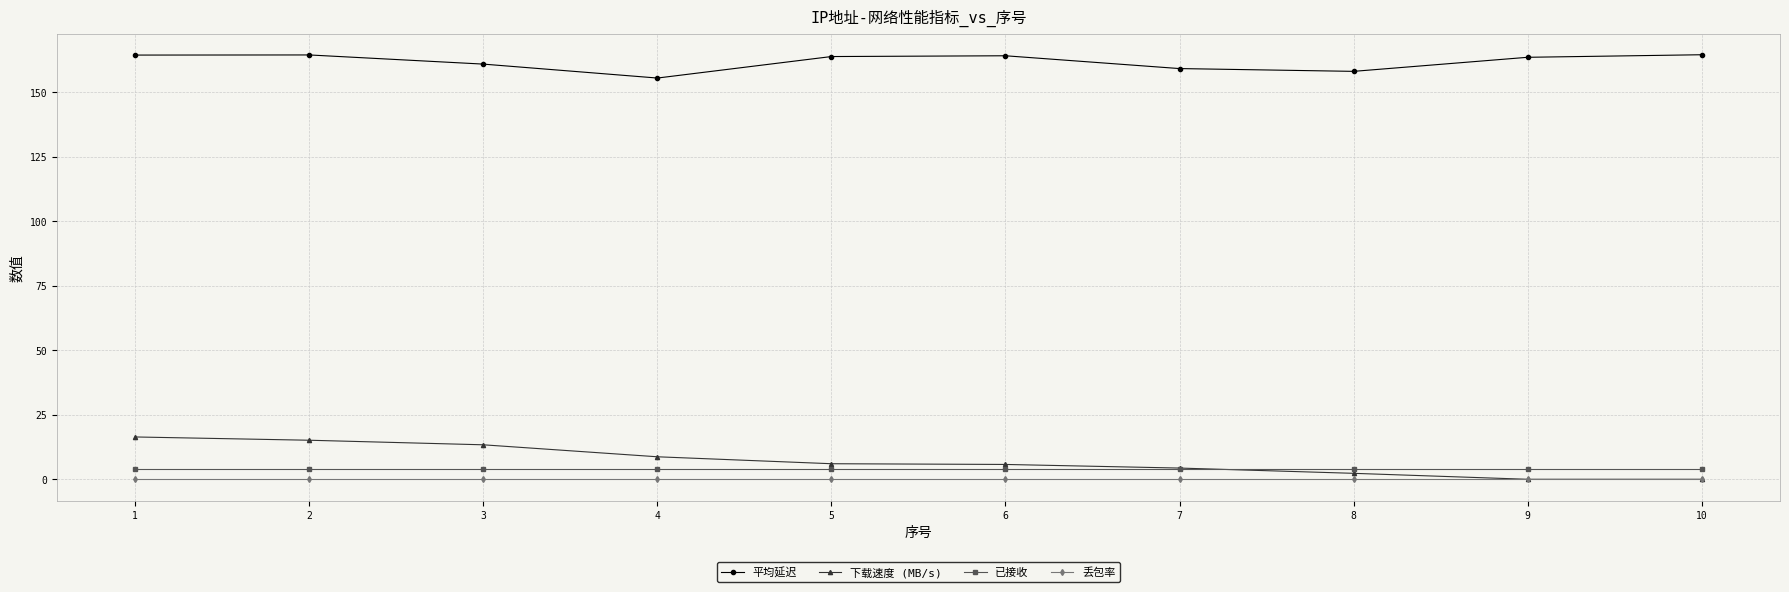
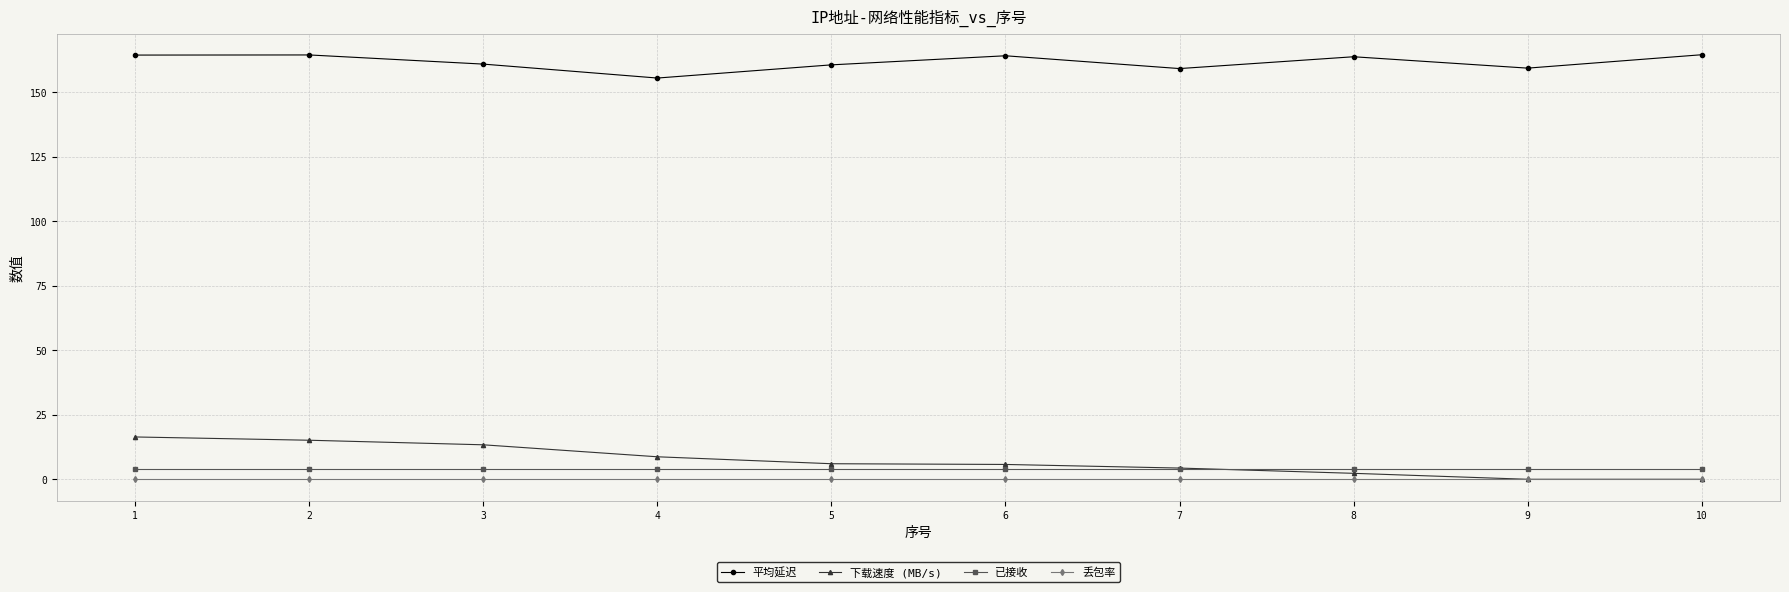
  {
    "平均延迟": {
      "1": 164,
      "2": 164,
      "3": 161,
      "4": 155,
-     "5": 164,
+     "5": 161,
      "6": 164,
      "7": 159,
-     "8": 158,
-     "9": 164,
+     "8": 164,
+     "9": 159,
      "10": 164
    }
  }
